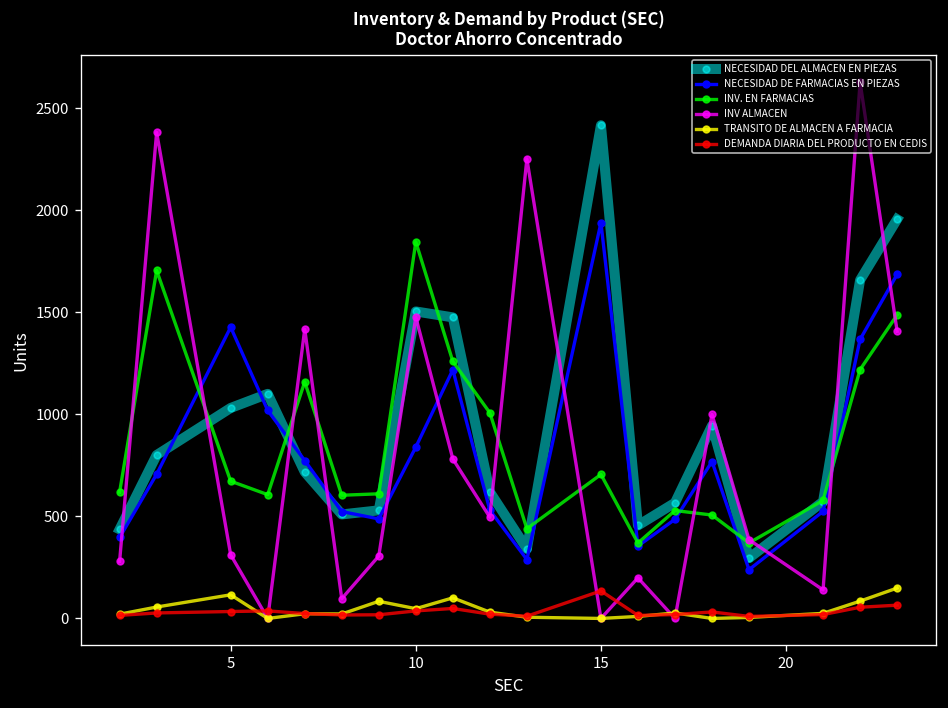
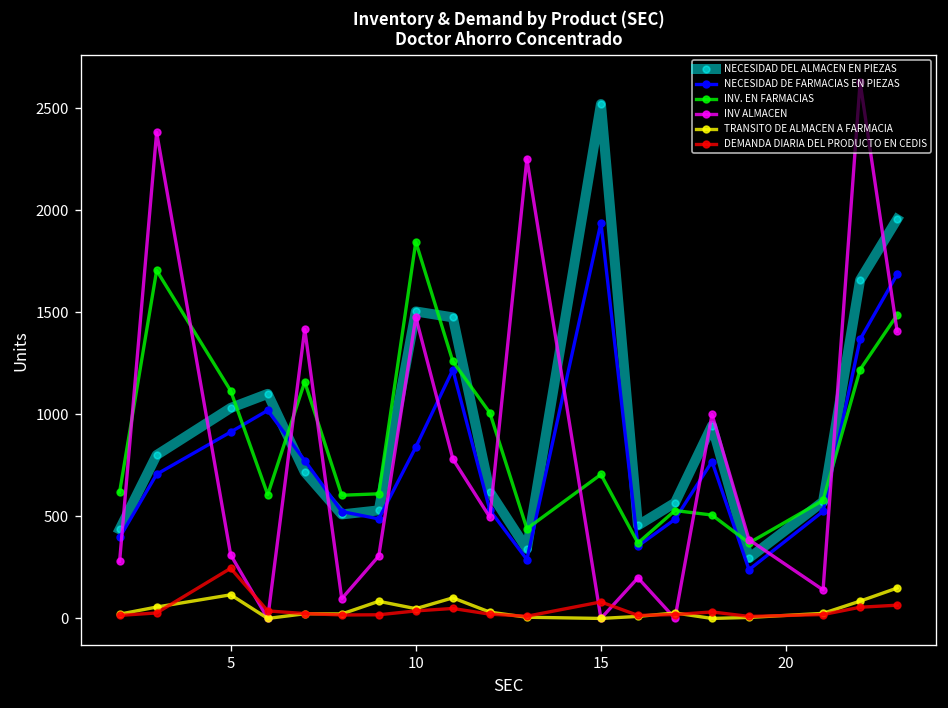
  {
    "NECESIDAD DEL ALMACEN EN PIEZAS": {
      "5": 1030,
      "10": 1510,
-     "15": 2420
+     "15": 2520
    },
    "NECESIDAD DE FARMACIAS EN PIEZAS": {
-     "5": 1430,
+     "5": 910,
      "10": 840,
      "15": 1940
    },
    "INV. EN FARMACIAS": {
-     "5": 670,
+     "5": 1120,
      "10": 1850,
      "15": 710
    },
    "INV ALMACEN": {
      "5": 310,
      "10": 1480
    },
    "TRANSITO DE ALMACEN A FARMACIA": {
      "5": 120
    },
    "DEMANDA DIARIA DEL PRODUCTO EN CEDIS": {
-     "5": 30,
-     "15": 140
+     "5": 250,
+     "15": 80
    }
  }
